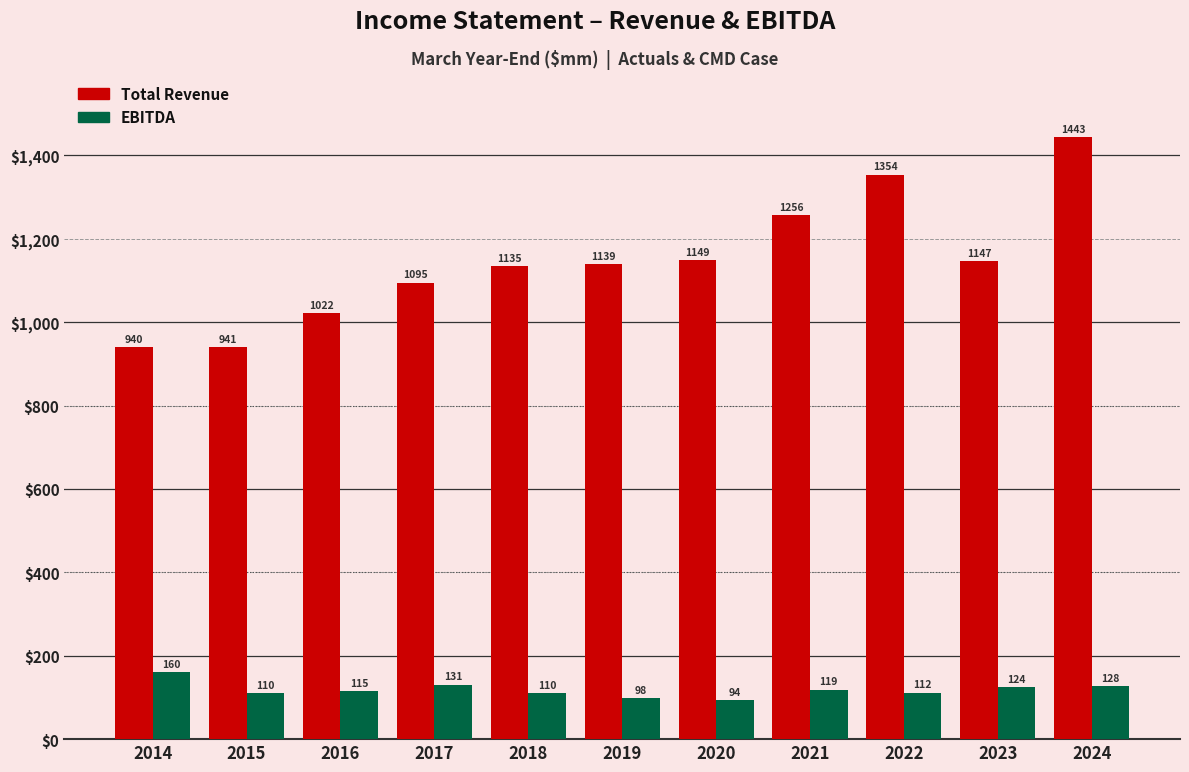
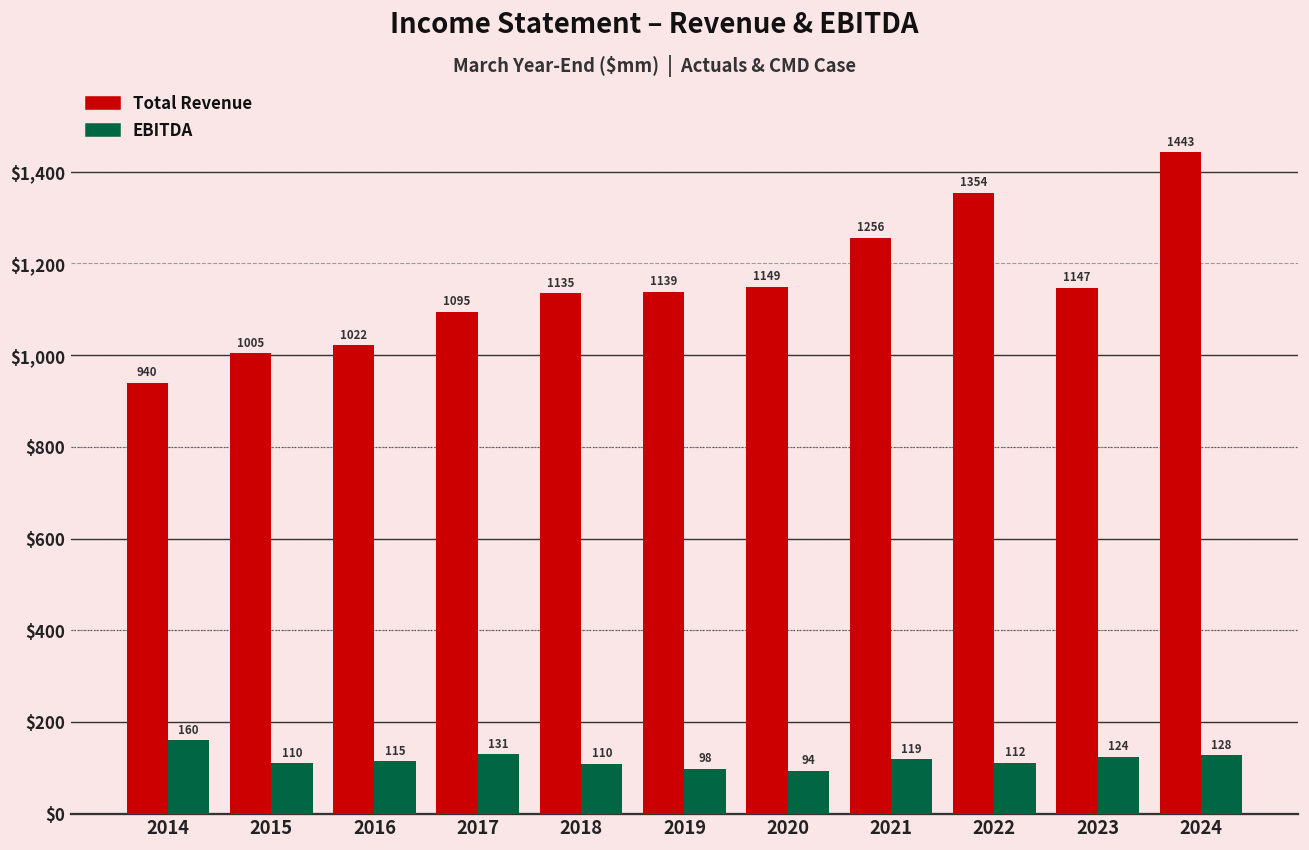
  {
    "Total Revenue": {
      "2014": 940,
-     "2015": 941,
+     "2015": 1005,
      "2016": 1022,
      "2017": 1095,
      "2018": 1135,
      "2019": 1139,
      "2020": 1149,
      "2021": 1256,
      "2022": 1354,
      "2023": 1147,
      "2024": 1443
    },
    "EBITDA": {
      "2014": 160,
      "2015": 110,
      "2016": 115,
      "2017": 131,
      "2018": 110,
      "2019": 98,
      "2020": 94,
      "2021": 119,
      "2022": 112,
      "2023": 124,
      "2024": 128
    }
  }
